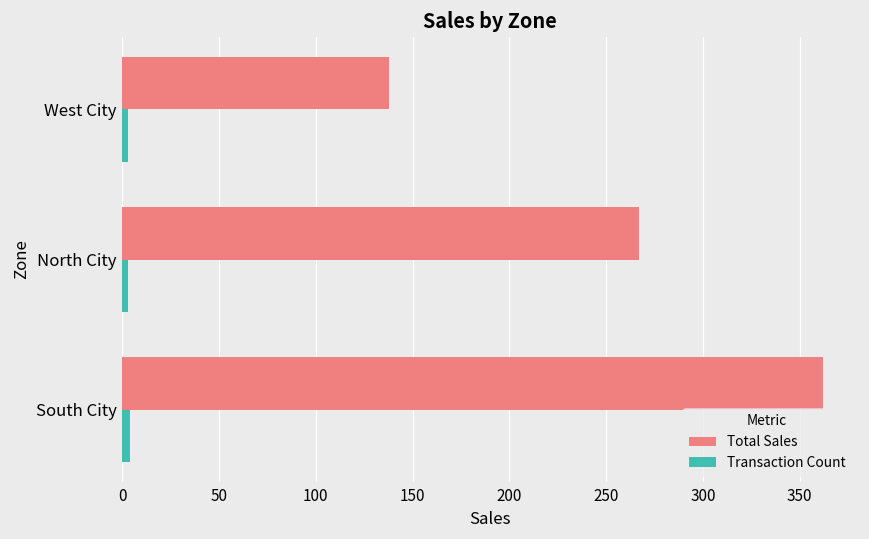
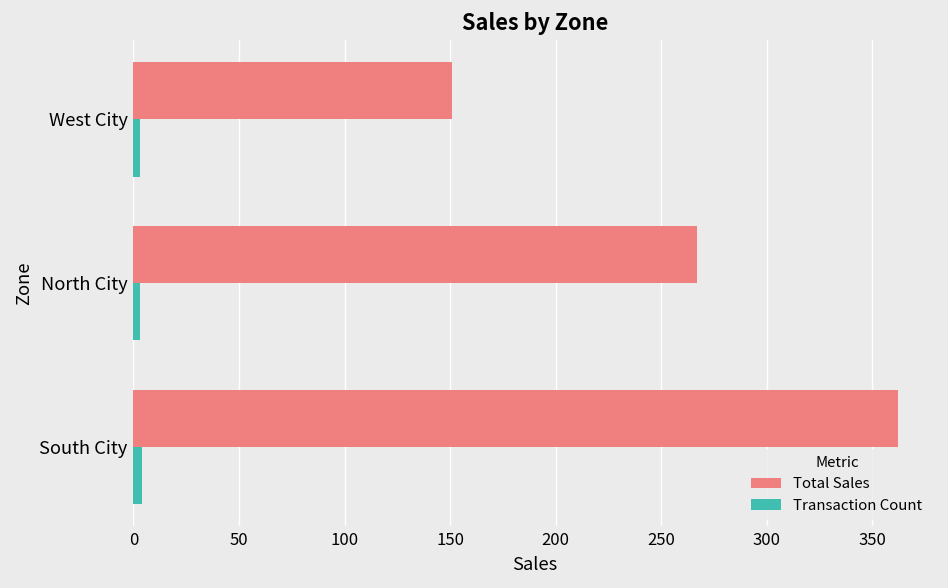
  {
    "Total Sales": {
-     "West City": 138,
+     "West City": 151,
      "North City": 267,
      "South City": 362
    },
    "Transaction Count": {
      "West City": 3,
      "North City": 3,
      "South City": 4
    }
  }
